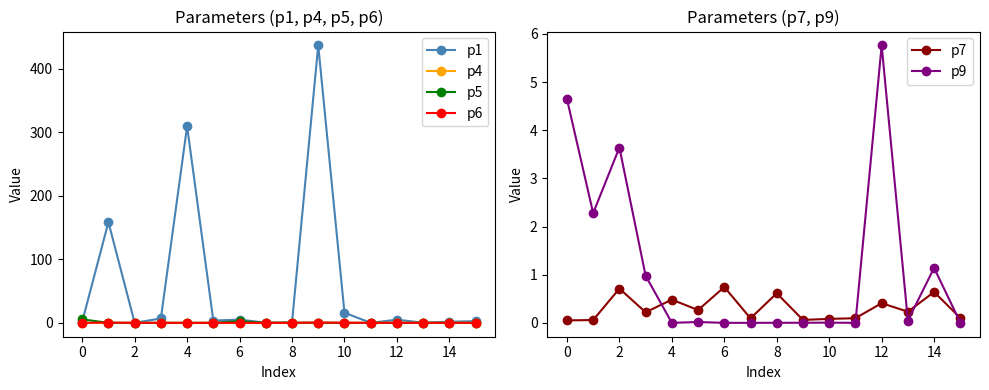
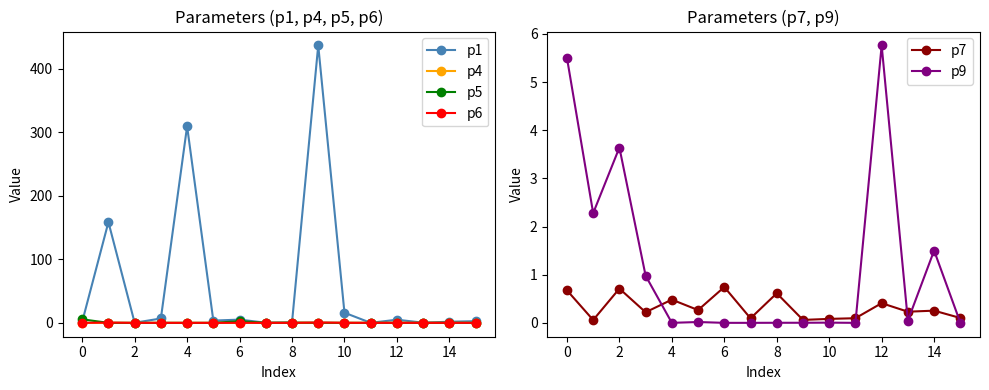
  {
    "Parameters (p1, p4, p5, p6)": {
      "p1": {
        "4": 310,
        "10": 20,
        "12": 0
      }
    },
    "Parameters (p7, p9)": {
      "p7": {
-       "0": 0.1,
+       "0": 0.7,
        "2": 0.7,
        "4": 0.5,
        "6": 0.7,
        "8": 0.6,
        "10": 0.1,
        "12": 0.4,
-       "14": 0.6
+       "14": 0.3
      },
      "p9": {
-       "0": 4.6,
+       "0": 5.5,
        "2": 3.6,
        "4": 0.0,
        "6": 0.0,
        "8": 0.0,
        "10": 0.0,
        "12": 5.8,
-       "14": 1.1
+       "14": 1.5
      }
    }
  }
